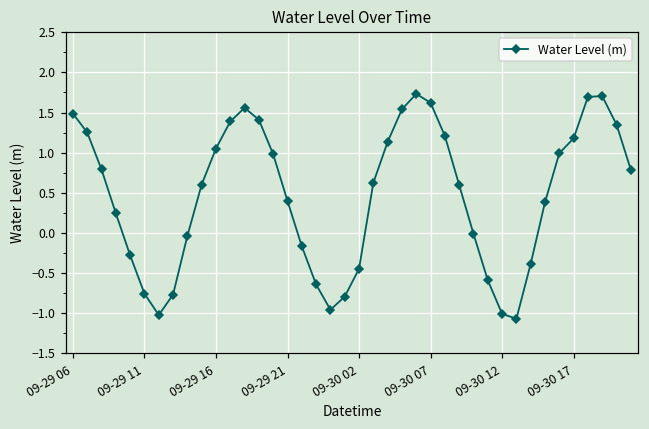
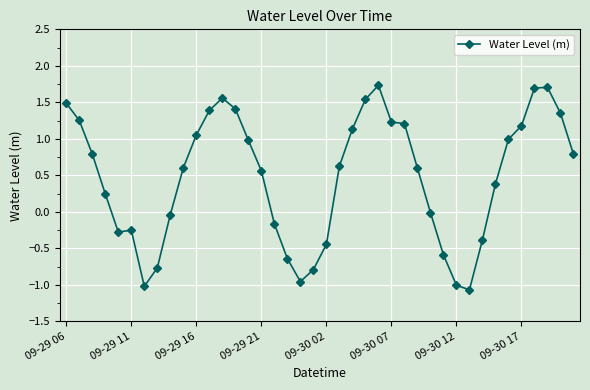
  {
    "09-29 06": 1.5,
-   "09-29 11": -0.8,
+   "09-29 11": -0.3,
    "09-29 16": 1.1,
-   "09-29 21": 0.4,
+   "09-29 21": 0.6,
    "09-30 02": -0.4,
-   "09-30 07": 1.6,
+   "09-30 07": 1.2,
    "09-30 12": -1.0,
    "09-30 17": 1.2
  }
